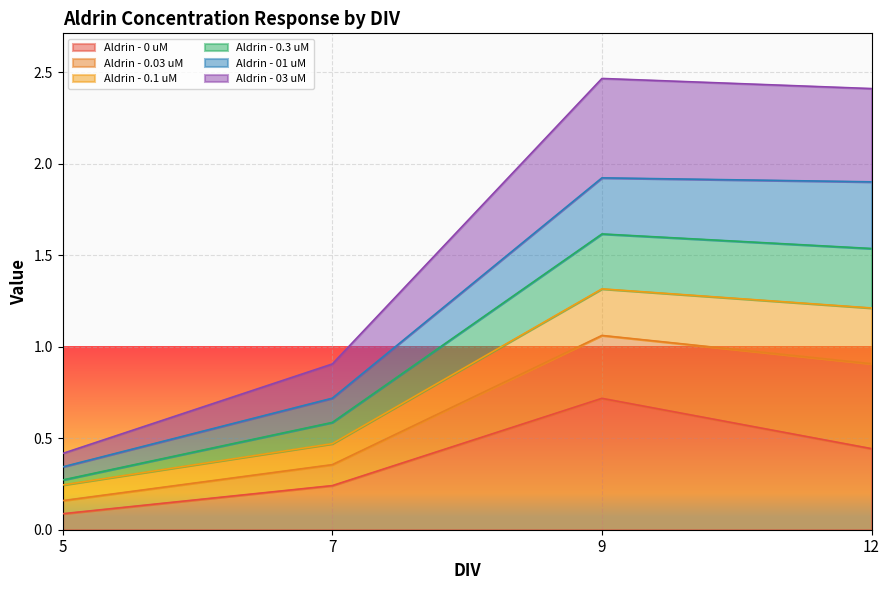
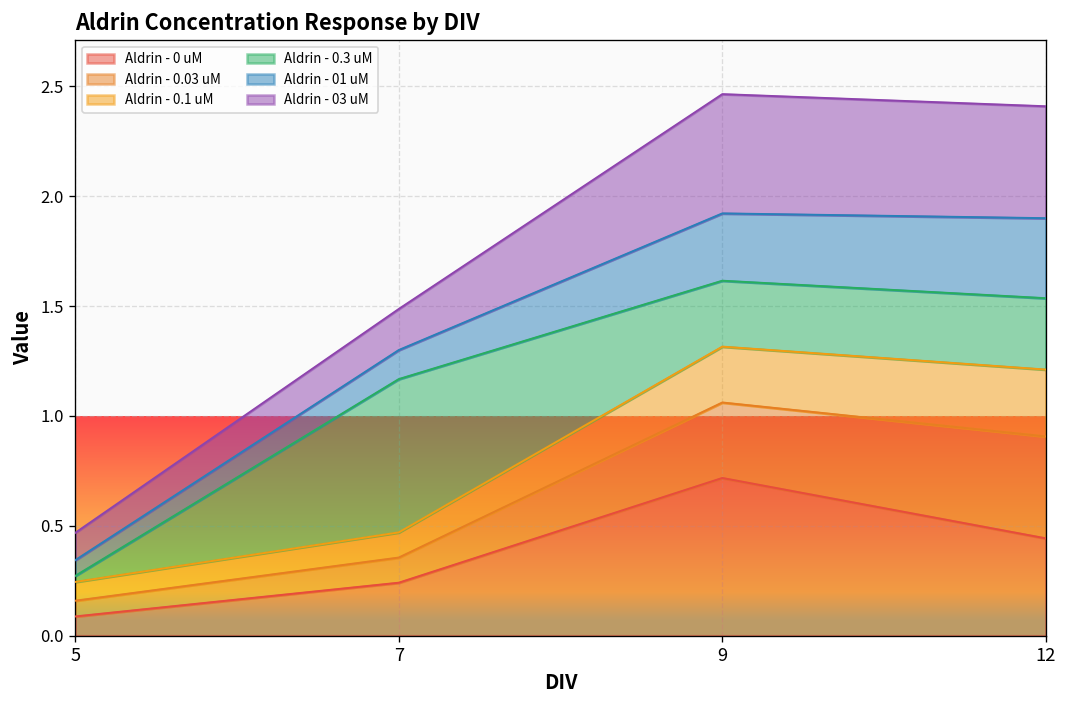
  {
    "Aldrin - 0.3 uM": {
      "5": 0.03,
-     "7": 0.12,
+     "7": 0.70,
      "9": 0.30,
      "12": 0.32
    },
    "Aldrin - 01 uM": {
      "5": 0.07,
      "7": 0.13,
      "9": 0.31,
      "12": 0.36
    },
    "Aldrin - 03 uM": {
-     "5": 0.07,
+     "5": 0.12,
      "7": 0.19,
      "9": 0.54,
      "12": 0.51
    }
  }
